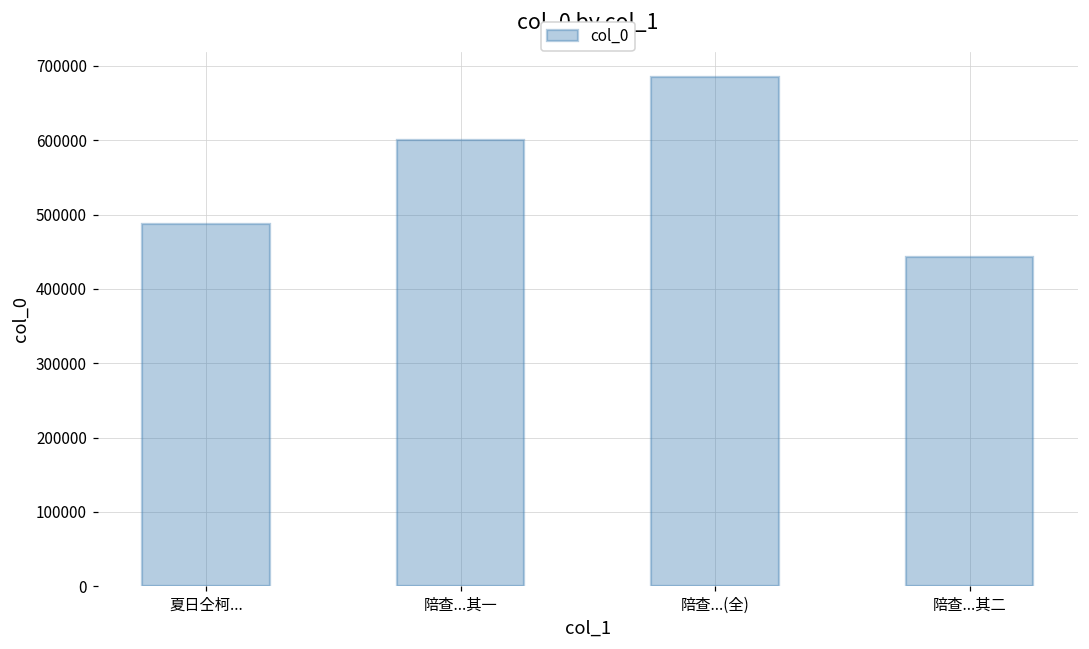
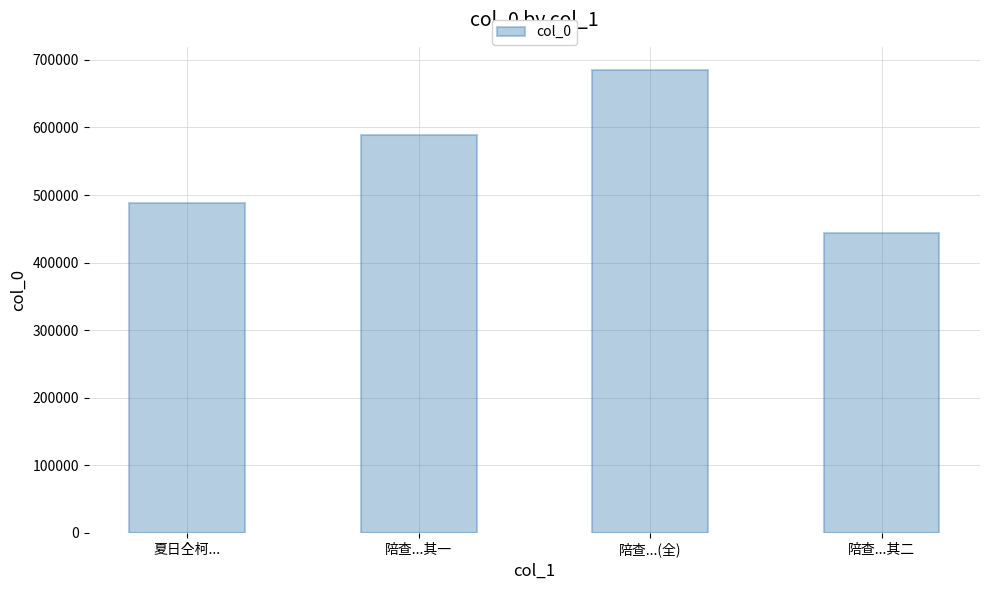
  {
    "夏日仝柯...": 490000,
-   "陪查...其一": 600000,
+   "陪查...其一": 590000,
    "陪查...(全)": 690000,
    "陪查...其二": 440000
  }
